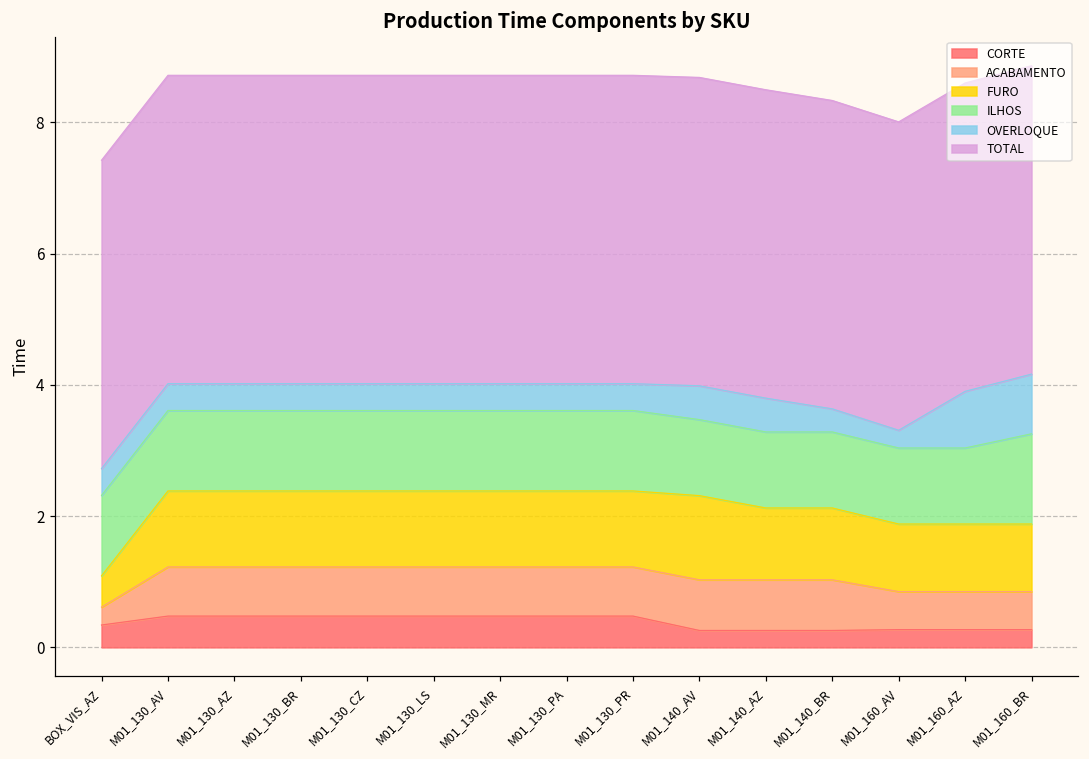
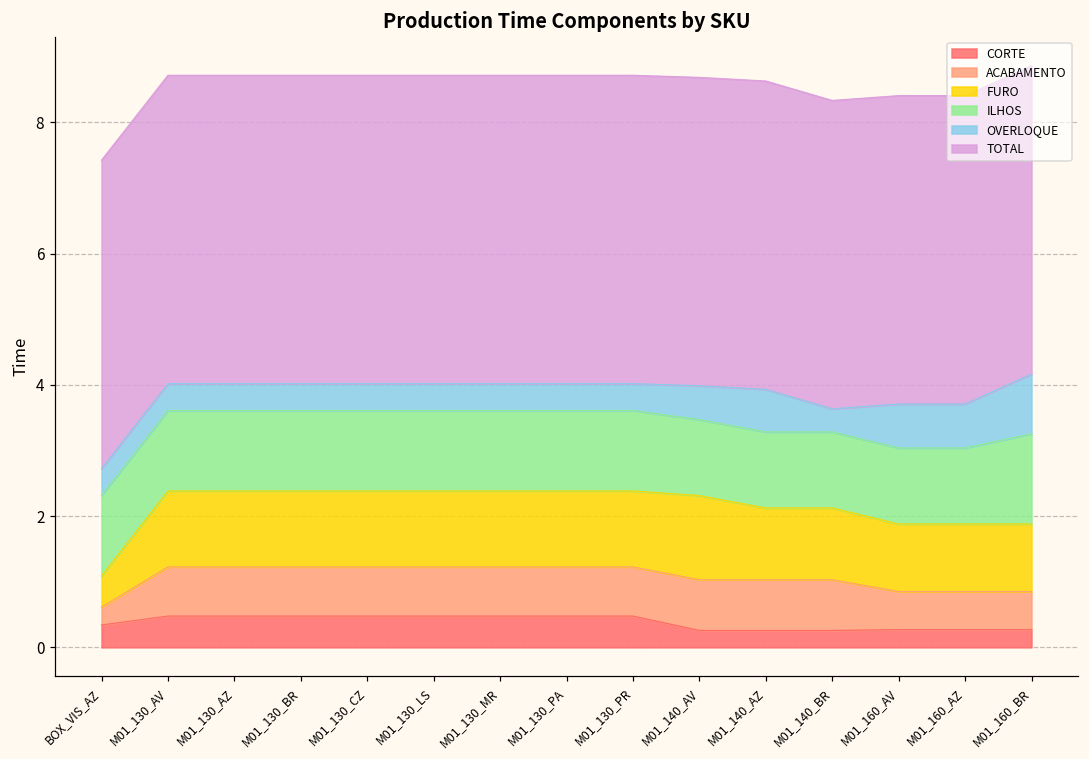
  {
    "FURO": {
      "BOX_VIS_AZ": 0.5,
      "M01_130_AV": 1.2,
      "M01_130_AZ": 1.2,
      "M01_130_BR": 1.2,
      "M01_130_CZ": 1.2,
      "M01_130_LS": 1.2,
      "M01_130_MR": 1.2,
      "M01_130_PA": 1.2,
      "M01_130_PR": 1.2,
      "M01_140_AV": 1.3,
      "M01_140_AZ": 1.1,
      "M01_140_BR": 1.1,
      "M01_160_AV": 1.0,
      "M01_160_AZ": 1.0,
      "M01_160_BR": 1.0
    },
    "ILHOS": {
      "BOX_VIS_AZ": 1.2,
      "M01_130_AV": 1.2,
      "M01_130_AZ": 1.2,
      "M01_130_BR": 1.2,
      "M01_130_CZ": 1.2,
      "M01_130_LS": 1.2,
      "M01_130_MR": 1.2,
      "M01_130_PA": 1.2,
      "M01_130_PR": 1.2,
      "M01_140_AV": 1.2,
      "M01_140_AZ": 1.2,
      "M01_140_BR": 1.2,
      "M01_160_AV": 1.2,
      "M01_160_AZ": 1.2,
      "M01_160_BR": 1.4
    },
    "OVERLOQUE": {
      "BOX_VIS_AZ": 0.4,
      "M01_130_AV": 0.4,
      "M01_130_AZ": 0.4,
      "M01_130_BR": 0.4,
      "M01_130_CZ": 0.4,
      "M01_130_LS": 0.4,
      "M01_130_MR": 0.4,
      "M01_130_PA": 0.4,
      "M01_130_PR": 0.4,
      "M01_140_AV": 0.5,
-     "M01_140_AZ": 0.5,
+     "M01_140_AZ": 0.6,
      "M01_140_BR": 0.4,
-     "M01_160_AV": 0.3,
-     "M01_160_AZ": 0.9,
+     "M01_160_AV": 0.7,
+     "M01_160_AZ": 0.7,
      "M01_160_BR": 0.9
    },
    "TOTAL": {
      "BOX_VIS_AZ": 4.7,
      "M01_130_AV": 4.7,
      "M01_130_AZ": 4.7,
      "M01_130_BR": 4.7,
      "M01_130_CZ": 4.7,
      "M01_130_LS": 4.7,
      "M01_130_MR": 4.7,
      "M01_130_PA": 4.7,
      "M01_130_PR": 4.7,
      "M01_140_AV": 4.7,
      "M01_140_AZ": 4.7,
      "M01_140_BR": 4.7,
      "M01_160_AV": 4.7
    }
  }
